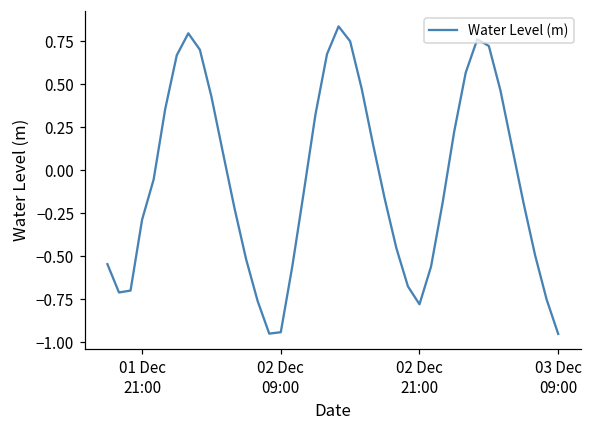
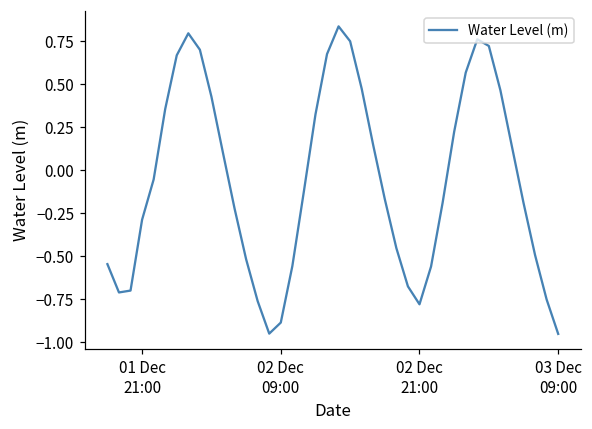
  {
    "01 Dec 21:00": -0.29,
-   "02 Dec 09:00": -0.94,
+   "02 Dec 09:00": -0.89,
    "02 Dec 21:00": -0.78,
    "03 Dec 09:00": -0.95
  }
